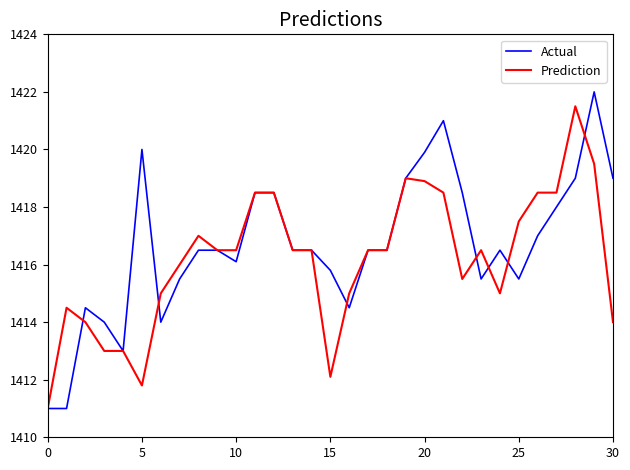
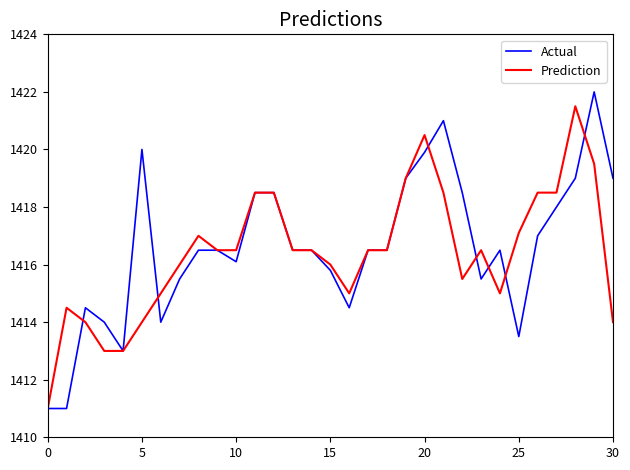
  {
    "Actual": {
      "5": 1420.0,
      "10": 1416.1,
      "15": 1415.8,
      "20": 1419.9,
-     "25": 1415.5,
+     "25": 1413.5,
      "30": 1419.0
    },
    "Prediction": {
-     "5": 1411.8,
+     "5": 1414.0,
      "10": 1416.5,
-     "15": 1412.1,
-     "20": 1418.9,
-     "25": 1417.5,
+     "15": 1416.0,
+     "20": 1420.5,
+     "25": 1417.1,
      "30": 1414.0
    }
  }
